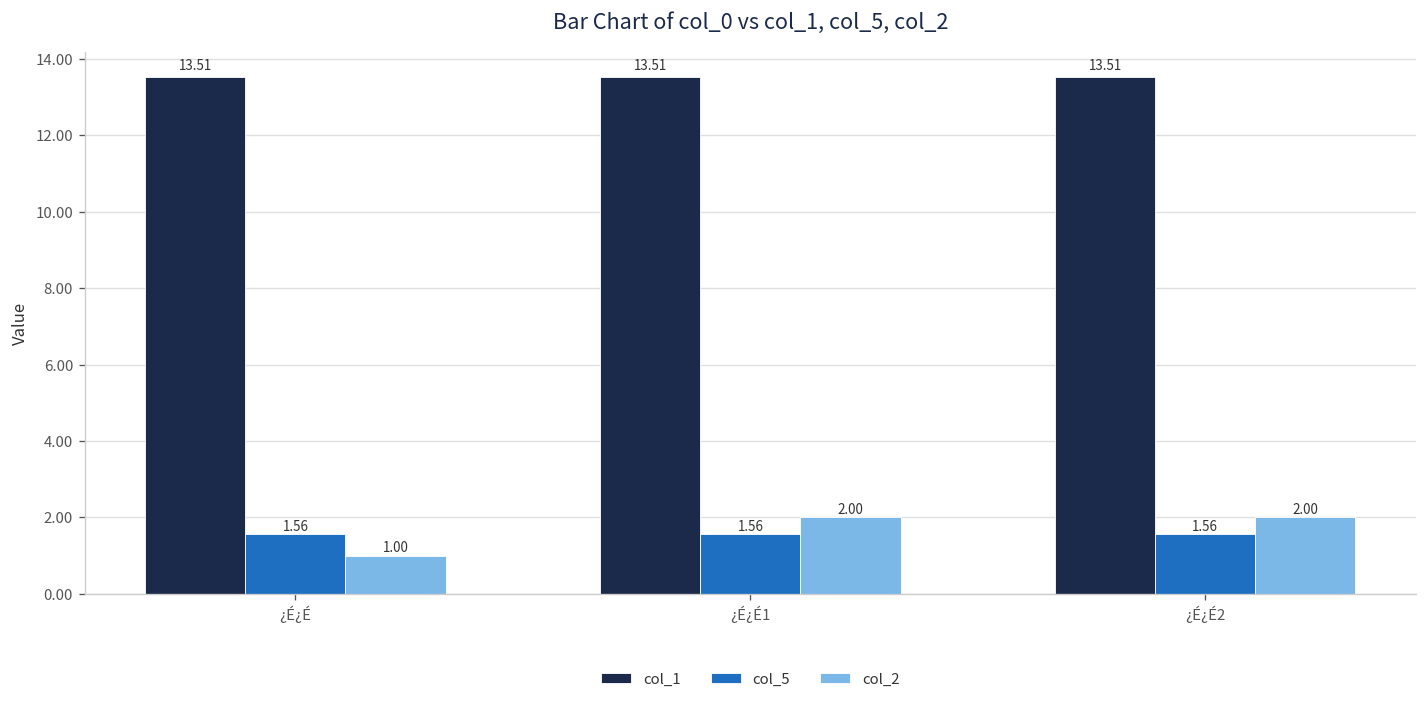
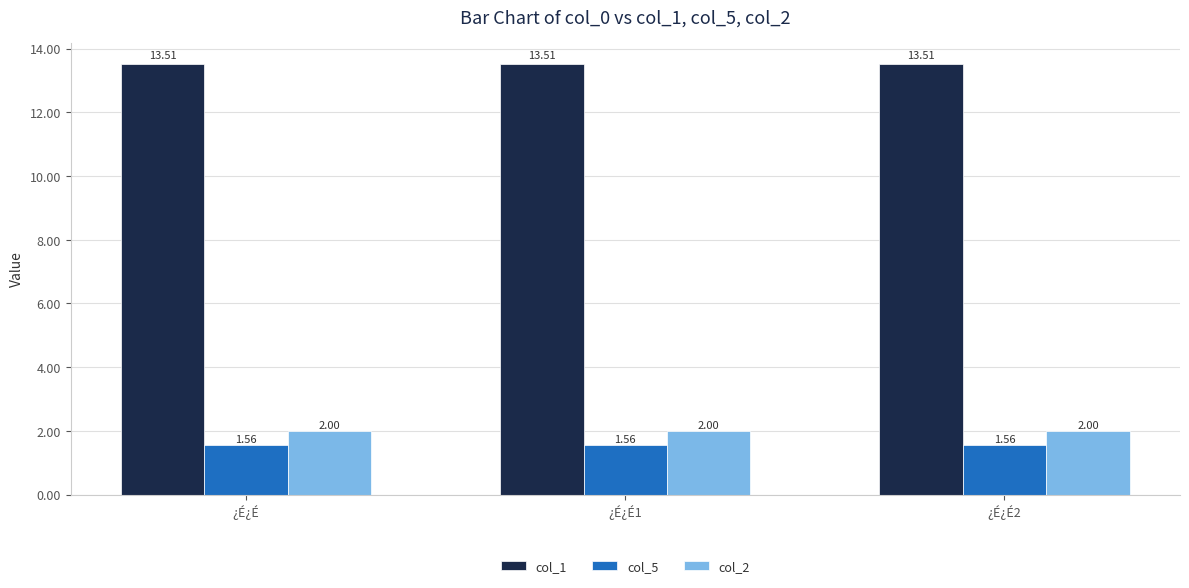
  {
    "col_1": {
      "¿É¿É": 13.51,
      "¿É¿É1": 13.51,
      "¿É¿É2": 13.51
    },
    "col_5": {
      "¿É¿É": 1.56,
      "¿É¿É1": 1.56,
      "¿É¿É2": 1.56
    },
    "col_2": {
-     "¿É¿É": 1.00,
+     "¿É¿É": 2.00,
      "¿É¿É1": 2.00,
      "¿É¿É2": 2.00
    }
  }
